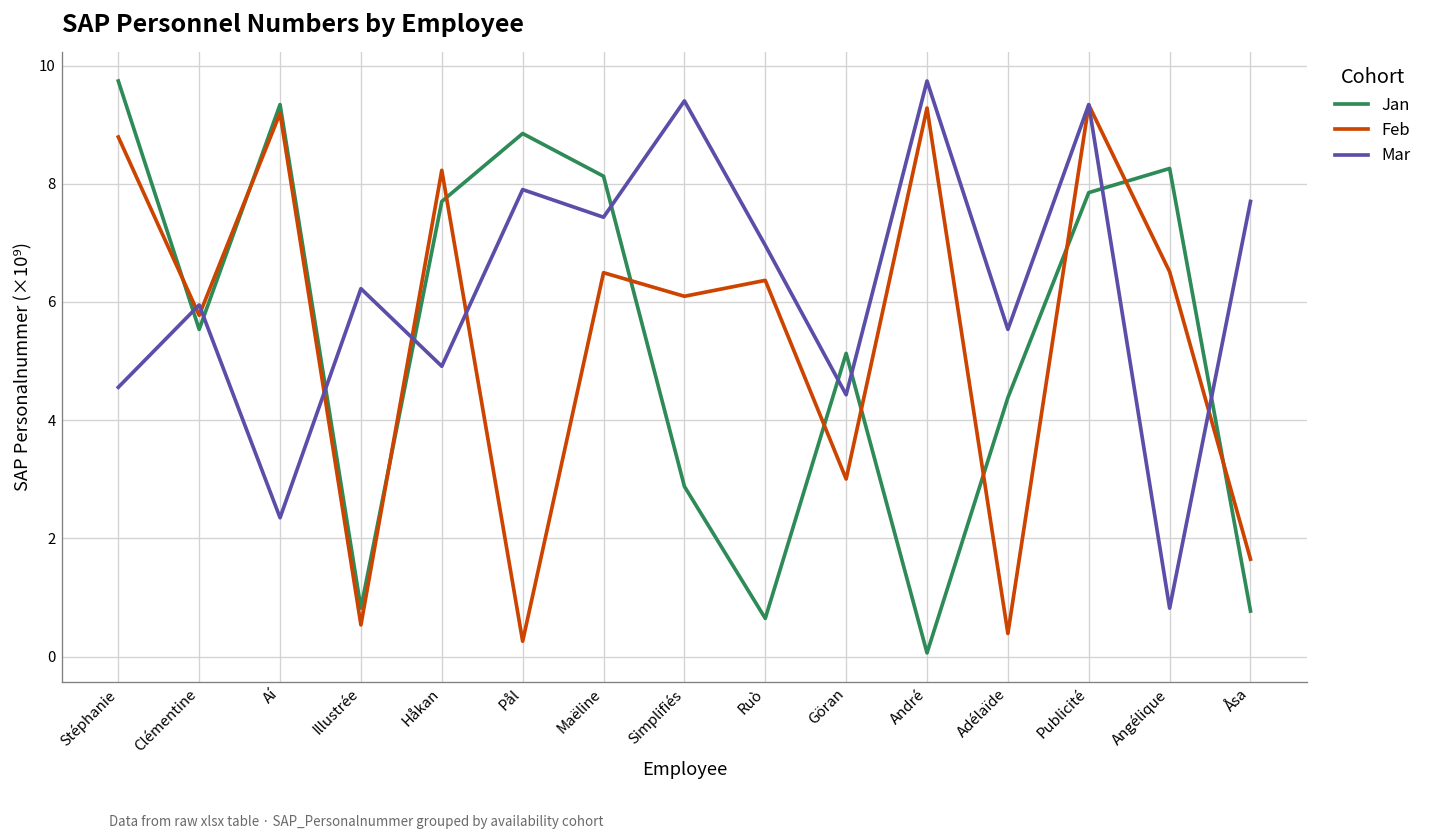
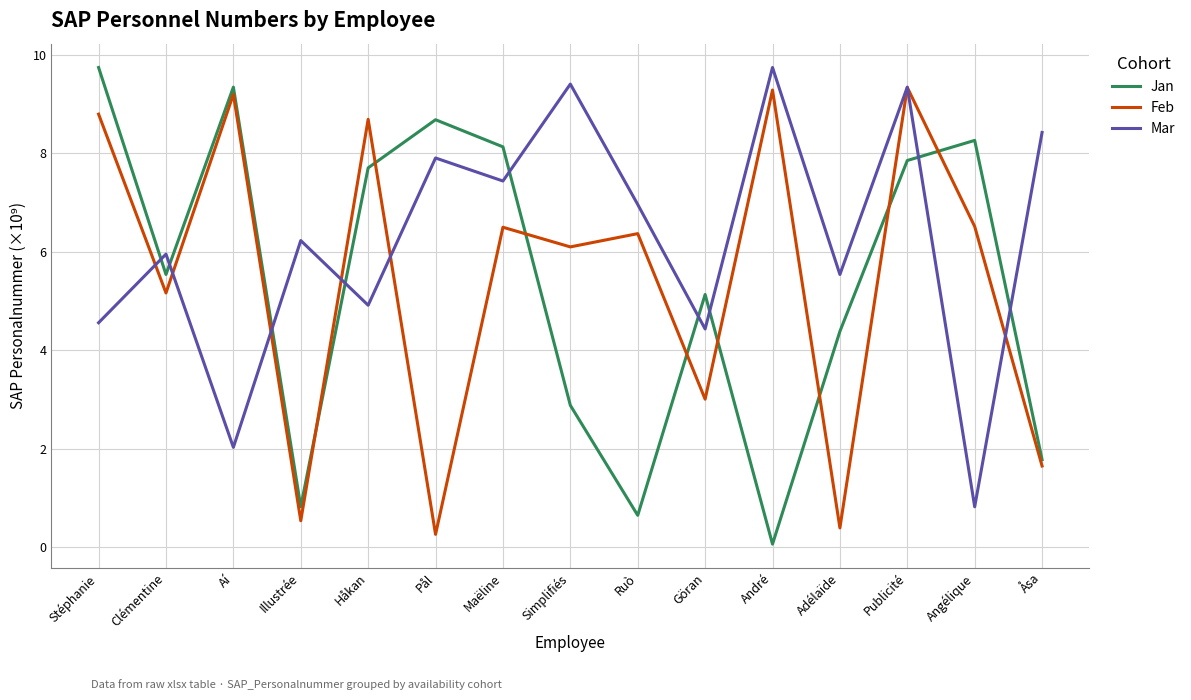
  {
    "Jan": {
      "Stéphanie": 9.7,
      "Clémentine": 5.5,
      "Aí": 9.3,
      "Illustrée": 0.8,
      "Håkan": 7.7,
-     "Pål": 8.8,
+     "Pål": 8.7,
      "Maëline": 8.1,
      "Simplifiés": 2.9,
      "Ruò": 0.6,
      "Göran": 5.1,
      "André": 0.1,
      "Adélaïde": 4.4,
      "Publicité": 7.9,
      "Angélique": 8.3,
-     "Åsa": 0.8
+     "Åsa": 1.8
    },
    "Feb": {
      "Stéphanie": 8.8,
-     "Clémentine": 5.8,
+     "Clémentine": 5.2,
      "Aí": 9.2,
      "Illustrée": 0.5,
-     "Håkan": 8.2,
+     "Håkan": 8.7,
      "Pål": 0.3,
      "Maëline": 6.5,
      "Simplifiés": 6.1,
      "Ruò": 6.4,
      "Göran": 3.0,
      "André": 9.3,
      "Adélaïde": 0.4,
      "Angélique": 6.5,
      "Åsa": 1.6
    },
    "Mar": {
      "Stéphanie": 4.6,
      "Clémentine": 5.9,
-     "Aí": 2.3,
+     "Aí": 2.0,
      "Illustrée": 6.2,
      "Håkan": 4.9,
      "Pål": 7.9,
      "Maëline": 7.4,
      "Simplifiés": 9.4,
      "Ruò": 7.0,
      "Göran": 4.4,
      "André": 9.7,
      "Adélaïde": 5.5,
      "Angélique": 0.8,
-     "Åsa": 7.7
+     "Åsa": 8.4
    }
  }
